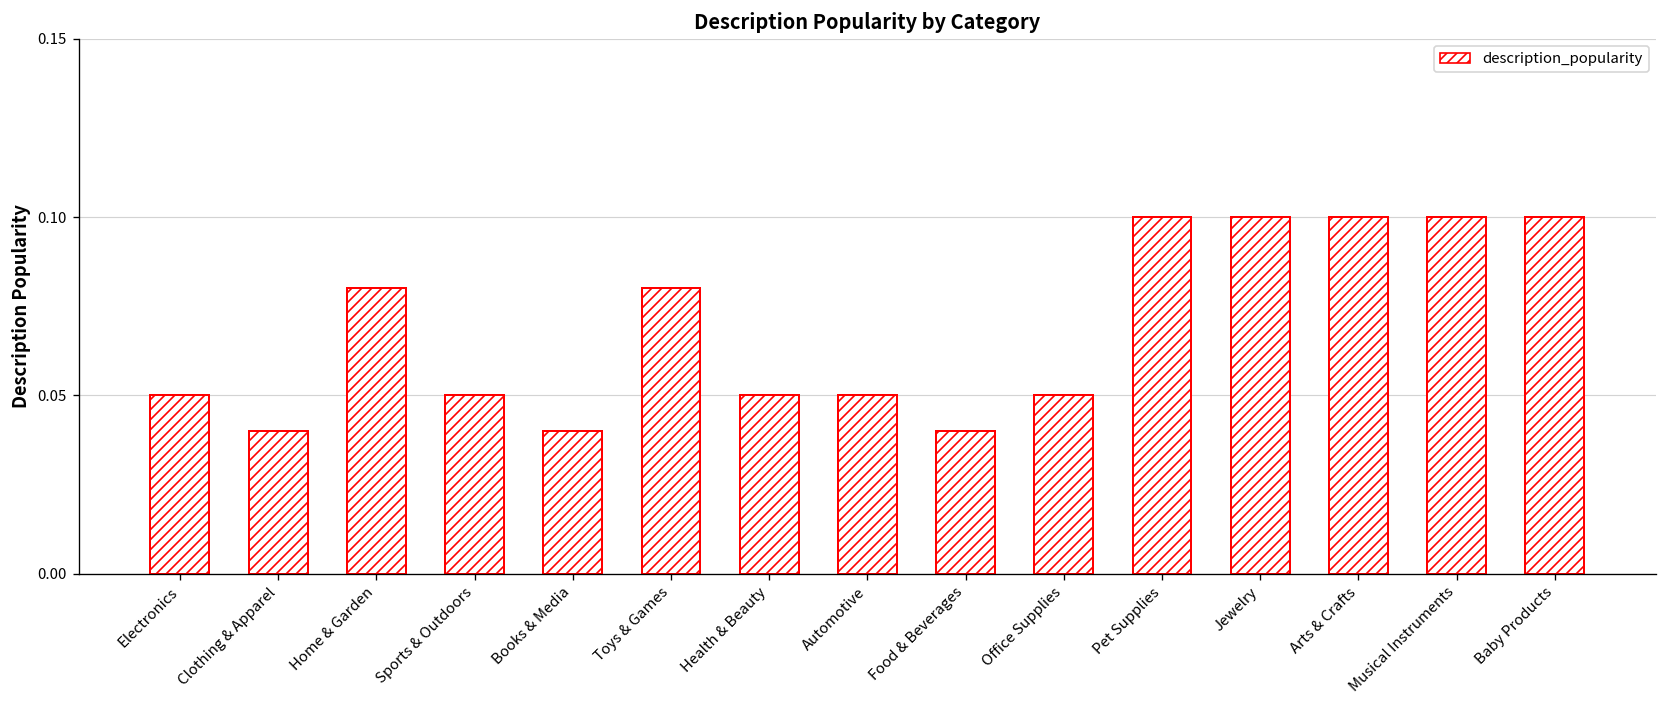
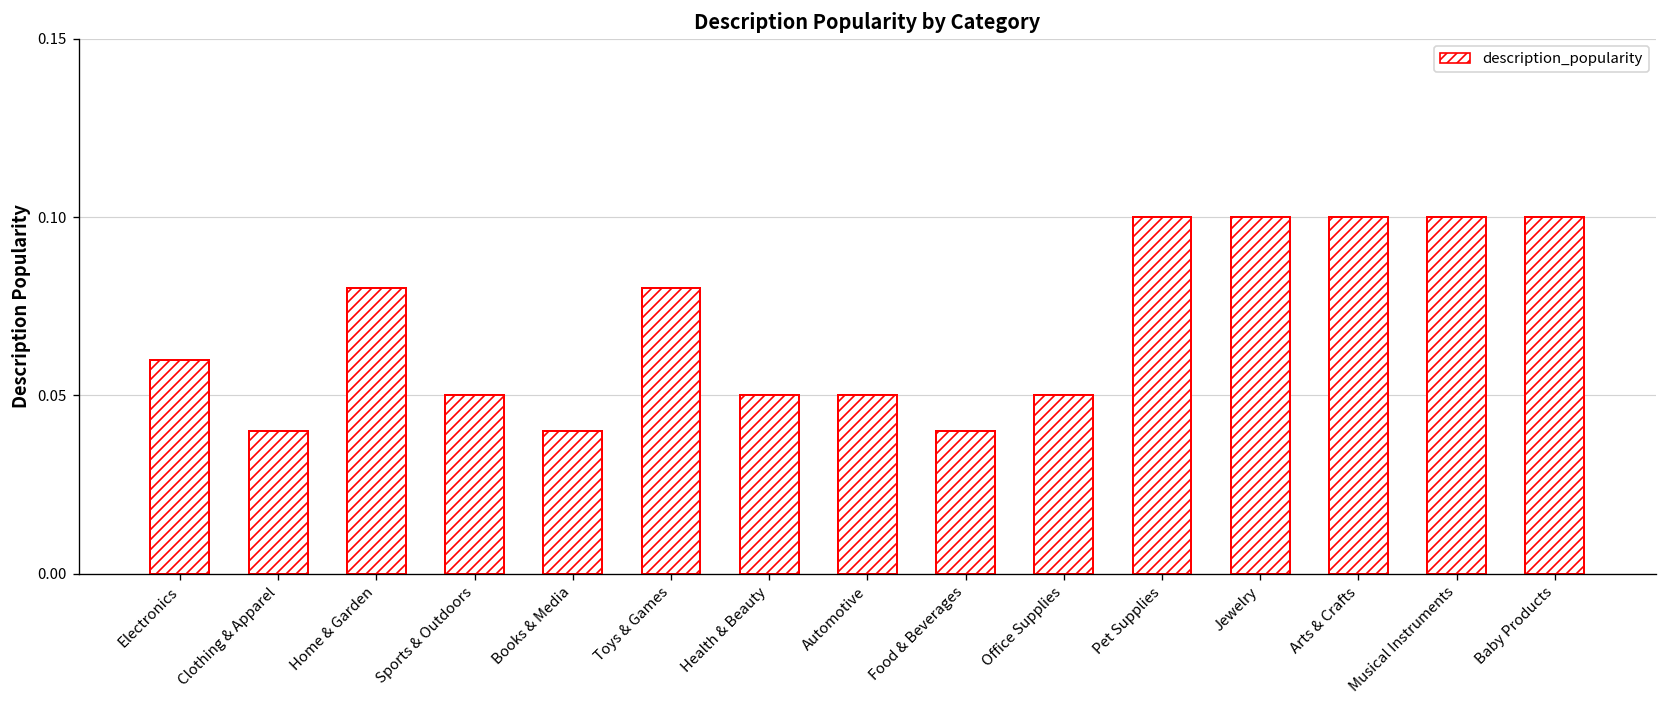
  {
-   "Electronics": 0.05,
+   "Electronics": 0.06,
    "Clothing & Apparel": 0.04,
    "Home & Garden": 0.08,
    "Sports & Outdoors": 0.05,
    "Books & Media": 0.04,
    "Toys & Games": 0.08,
    "Health & Beauty": 0.05,
    "Automotive": 0.05,
    "Food & Beverages": 0.04,
    "Office Supplies": 0.05,
    "Pet Supplies": 0.10,
    "Jewelry": 0.10,
    "Arts & Crafts": 0.10,
    "Musical Instruments": 0.10,
    "Baby Products": 0.10
  }
